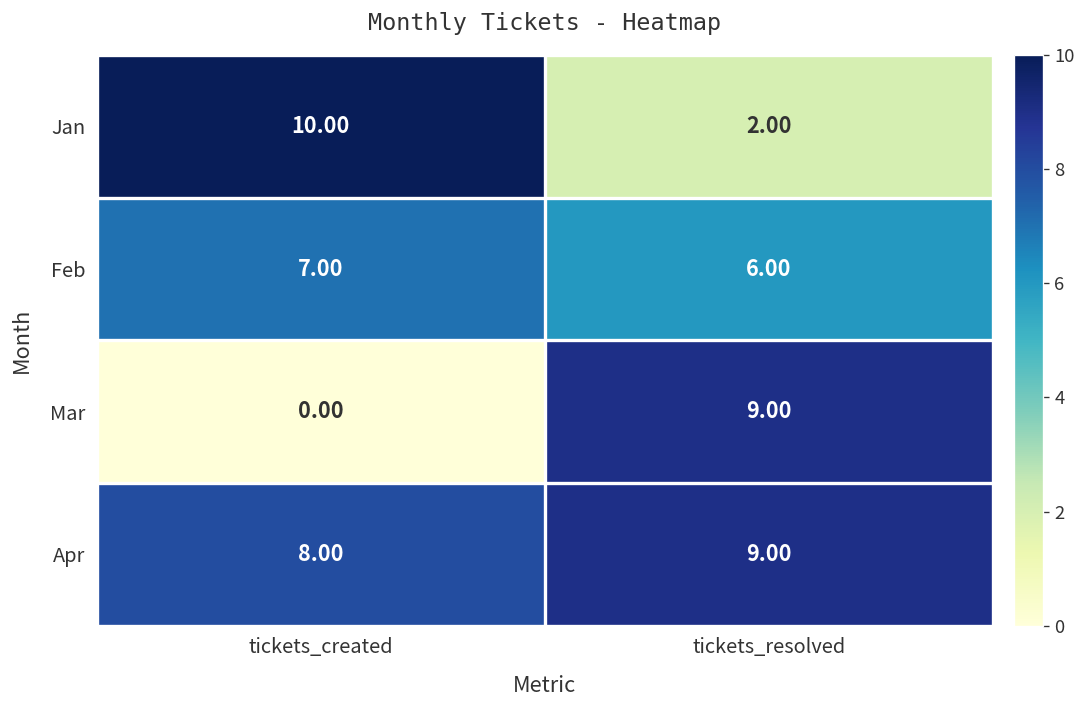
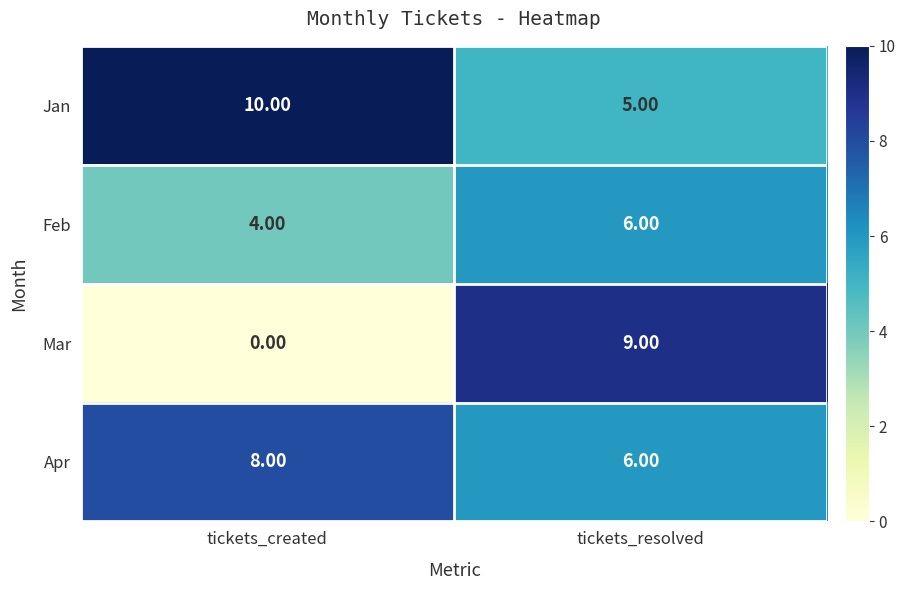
  {
    "Jan": {
      "tickets_created": 10.00,
-     "tickets_resolved": 2.00
+     "tickets_resolved": 5.00
    },
    "Feb": {
-     "tickets_created": 7.00,
+     "tickets_created": 4.00,
      "tickets_resolved": 6.00
    },
    "Mar": {
      "tickets_created": 0.00,
      "tickets_resolved": 9.00
    },
    "Apr": {
      "tickets_created": 8.00,
-     "tickets_resolved": 9.00
+     "tickets_resolved": 6.00
    }
  }
